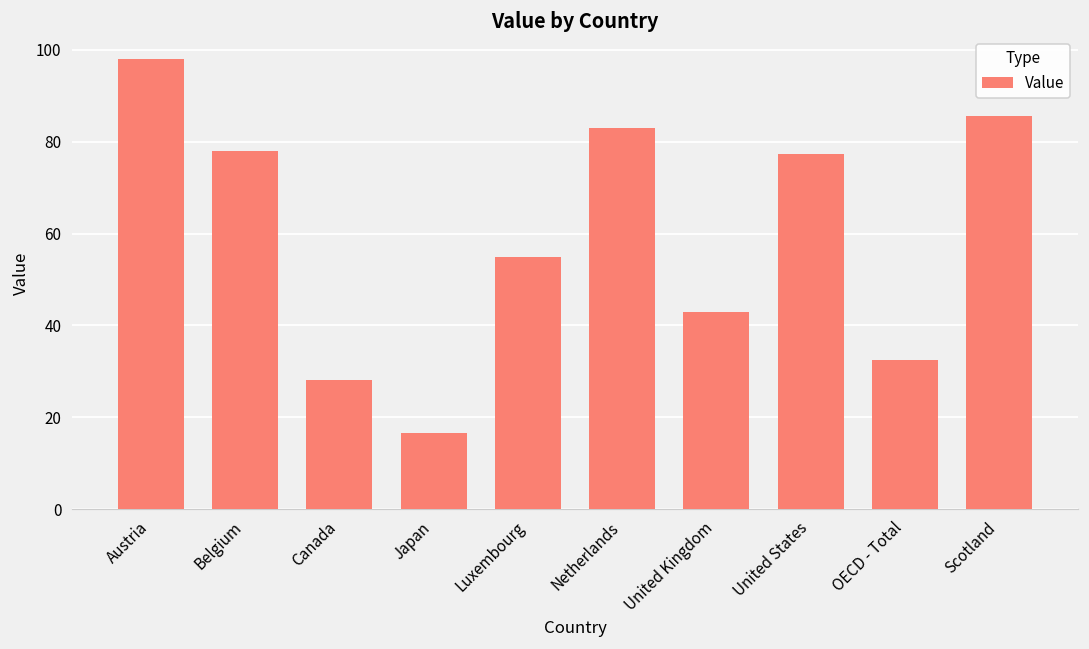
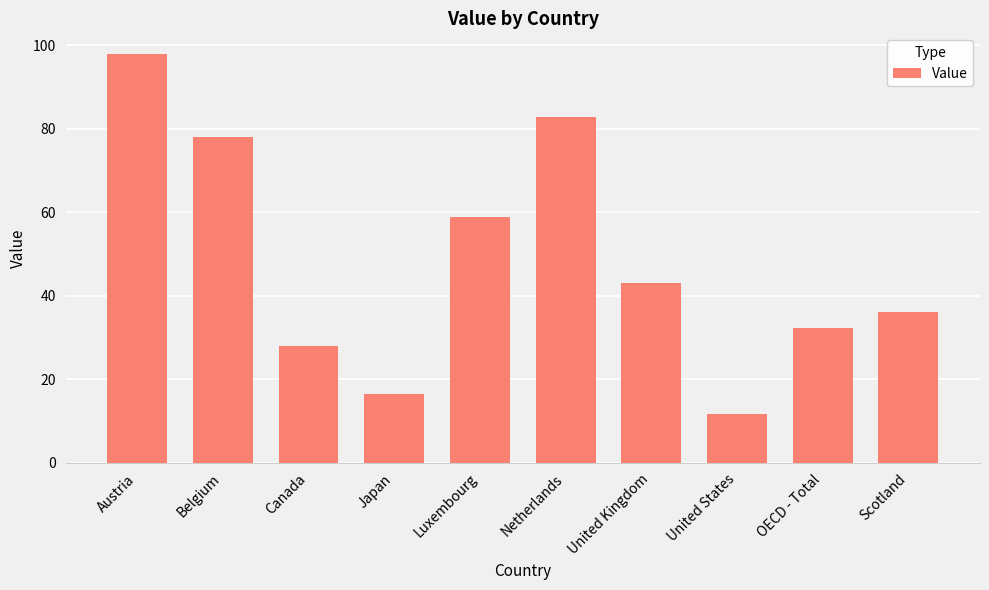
  {
    "Austria": 98,
    "Belgium": 78,
    "Canada": 28,
    "Japan": 17,
-   "Luxembourg": 55,
+   "Luxembourg": 59,
    "Netherlands": 83,
    "United Kingdom": 43,
-   "United States": 77,
+   "United States": 12,
    "OECD - Total": 32,
-   "Scotland": 86
+   "Scotland": 36
  }
